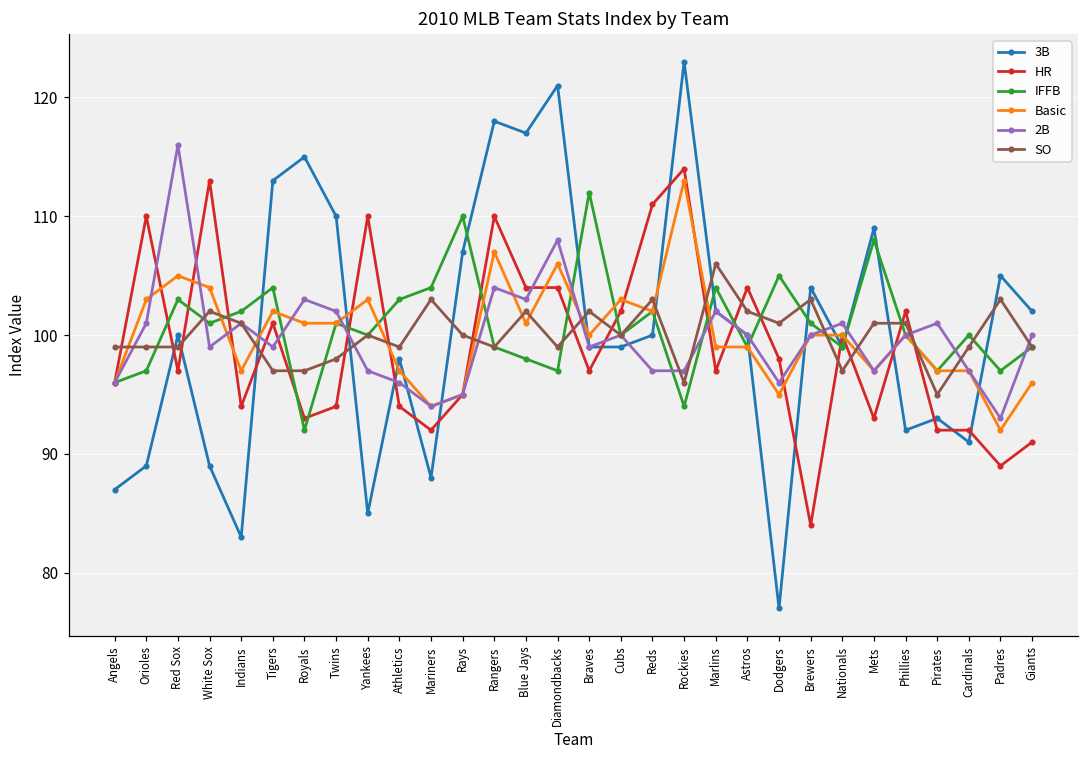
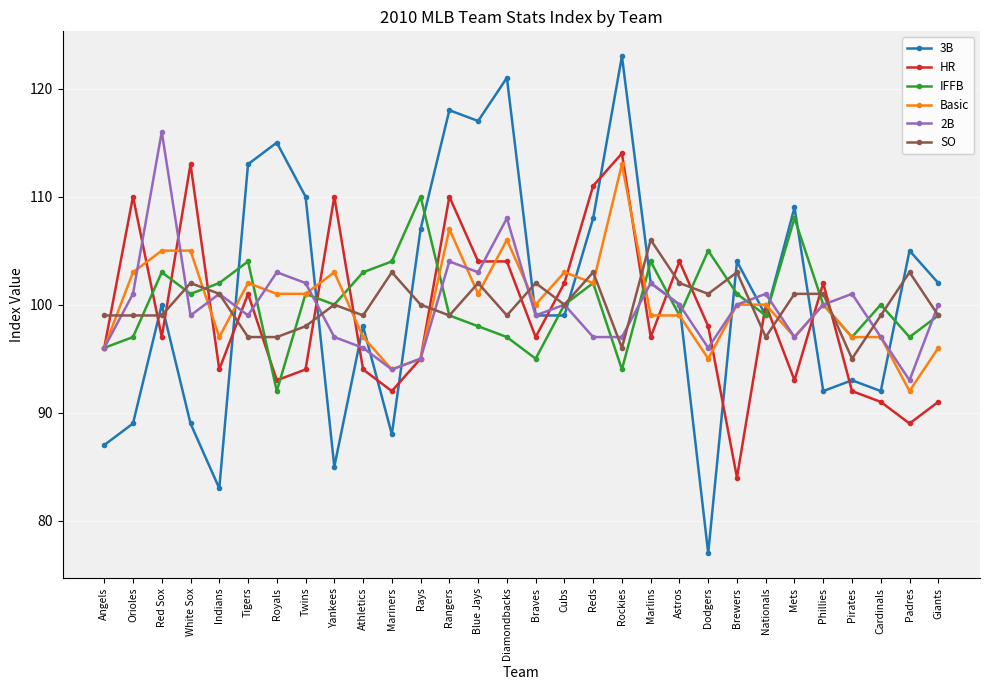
  {
    "3B": {
      "Angels": 87,
      "Orioles": 89,
      "Red Sox": 100,
      "White Sox": 89,
      "Indians": 83,
      "Tigers": 113,
      "Royals": 115,
      "Twins": 110,
      "Yankees": 85,
      "Athletics": 98,
      "Mariners": 88,
      "Rays": 107,
      "Rangers": 118,
      "Blue Jays": 117,
      "Diamondbacks": 121,
      "Cubs": 99,
-     "Reds": 100,
+     "Reds": 108,
      "Rockies": 123,
      "Dodgers": 77,
      "Brewers": 104,
      "Mets": 109,
      "Phillies": 92,
      "Pirates": 93,
-     "Cardinals": 91,
+     "Cardinals": 92,
      "Padres": 105,
      "Giants": 102
    },
    "HR": {
      "Orioles": 110,
      "Red Sox": 97,
      "White Sox": 113,
      "Indians": 94,
      "Tigers": 101,
      "Royals": 93,
      "Twins": 94,
      "Yankees": 110,
      "Athletics": 94,
      "Mariners": 92,
      "Rangers": 110,
      "Blue Jays": 104,
      "Diamondbacks": 104,
      "Braves": 97,
      "Cubs": 102,
      "Reds": 111,
      "Rockies": 114,
      "Marlins": 97,
      "Astros": 104,
      "Dodgers": 98,
      "Brewers": 84,
      "Mets": 93,
      "Phillies": 102,
      "Pirates": 92,
-     "Cardinals": 92,
+     "Cardinals": 91,
      "Padres": 89,
      "Giants": 91
    },
    "IFFB": {
      "Orioles": 97,
      "Red Sox": 103,
      "White Sox": 101,
      "Indians": 102,
      "Tigers": 104,
      "Royals": 92,
      "Athletics": 103,
      "Mariners": 104,
      "Rays": 110,
      "Blue Jays": 98,
      "Diamondbacks": 97,
-     "Braves": 112,
+     "Braves": 95,
      "Rockies": 94,
      "Marlins": 104,
      "Dodgers": 105,
      "Brewers": 101,
      "Mets": 108,
      "Cardinals": 100,
      "Padres": 97
    },
    "Basic": {
      "Orioles": 103,
      "Red Sox": 105,
-     "White Sox": 104,
+     "White Sox": 105,
      "Indians": 97,
      "Tigers": 102,
      "Royals": 101,
      "Yankees": 103,
      "Athletics": 97,
      "Rangers": 107,
      "Blue Jays": 101,
      "Diamondbacks": 106,
      "Braves": 100,
      "Cubs": 103,
      "Rockies": 113,
      "Marlins": 99,
      "Dodgers": 95,
      "Padres": 92,
      "Giants": 96
    },
    "2B": {
      "Orioles": 101,
      "Red Sox": 116,
      "White Sox": 99,
      "Tigers": 99,
      "Royals": 103,
      "Twins": 102,
      "Yankees": 97,
      "Athletics": 96,
      "Rangers": 104,
      "Blue Jays": 103,
      "Diamondbacks": 108,
      "Reds": 97,
      "Rockies": 97,
      "Dodgers": 96,
      "Nationals": 101,
      "Pirates": 101,
      "Padres": 93,
      "Giants": 100
    },
    "SO": {
      "Angels": 99,
      "Orioles": 99,
      "Red Sox": 99,
      "White Sox": 102,
      "Tigers": 97,
      "Royals": 97,
      "Twins": 98,
      "Athletics": 99,
      "Mariners": 103,
      "Rays": 100,
      "Blue Jays": 102,
      "Diamondbacks": 99,
      "Braves": 102,
      "Reds": 103,
      "Rockies": 96,
      "Marlins": 106,
      "Astros": 102,
      "Dodgers": 101,
      "Brewers": 103,
      "Nationals": 97,
      "Mets": 101,
      "Phillies": 101,
      "Pirates": 95,
      "Cardinals": 99,
      "Padres": 103
    }
  }
